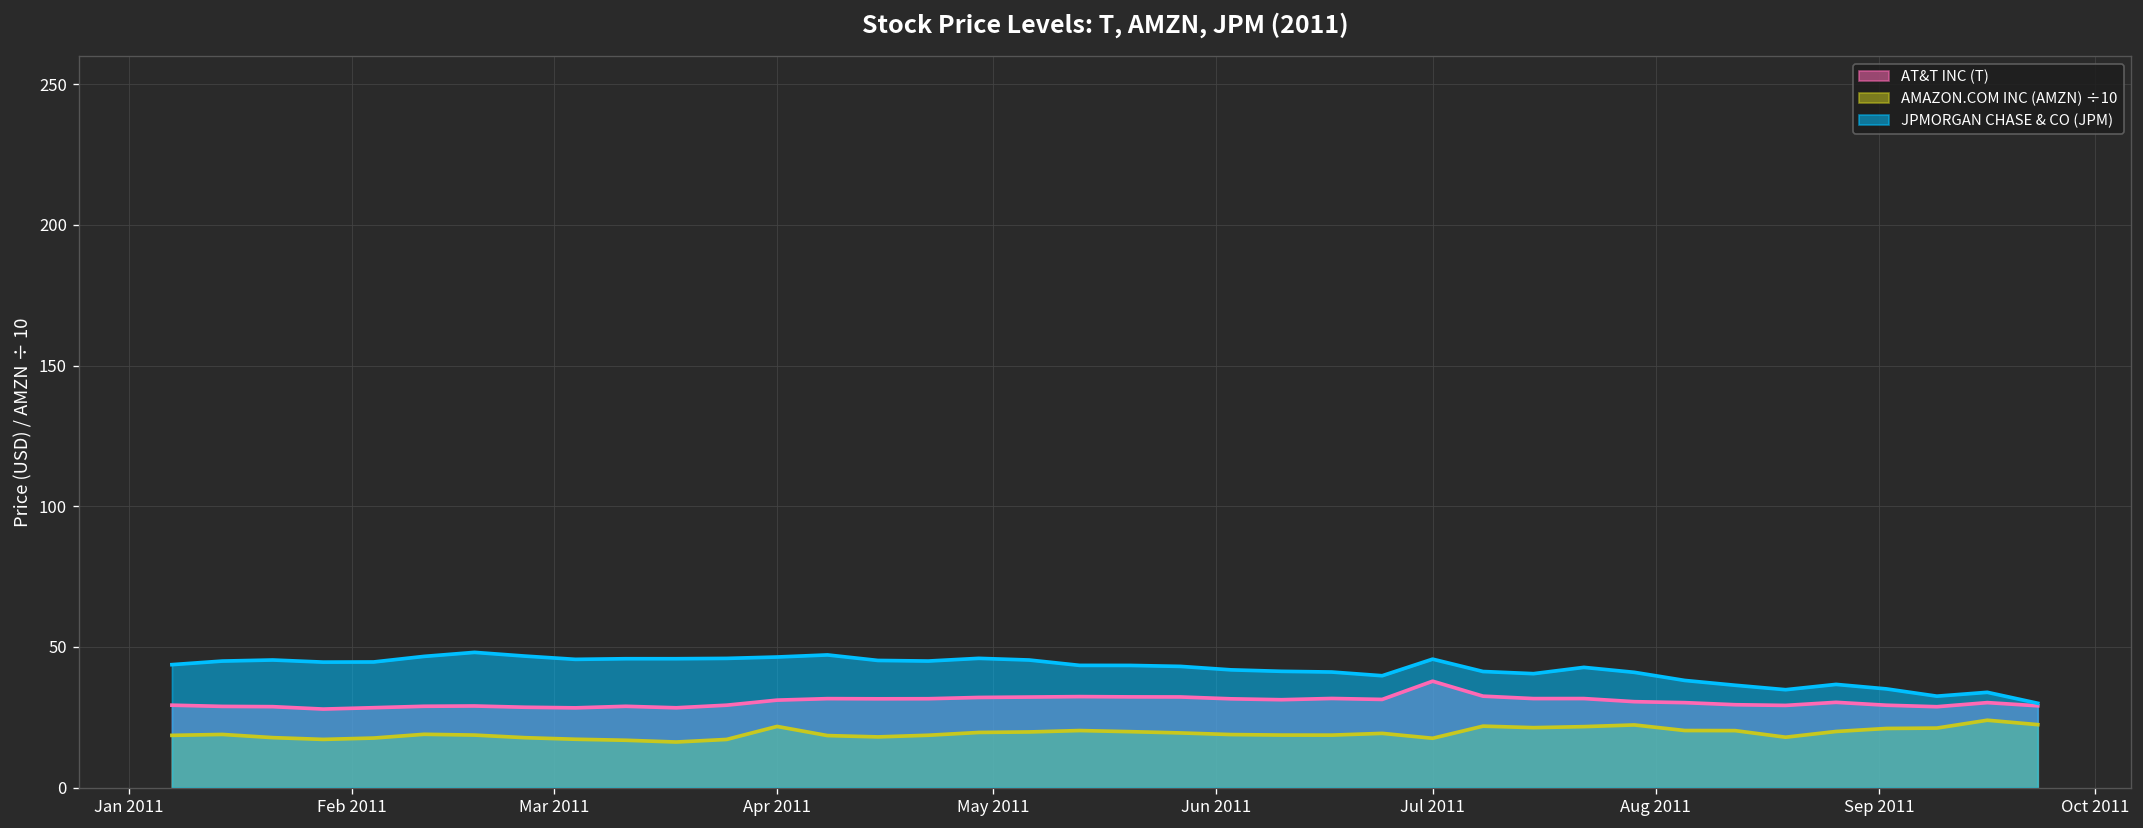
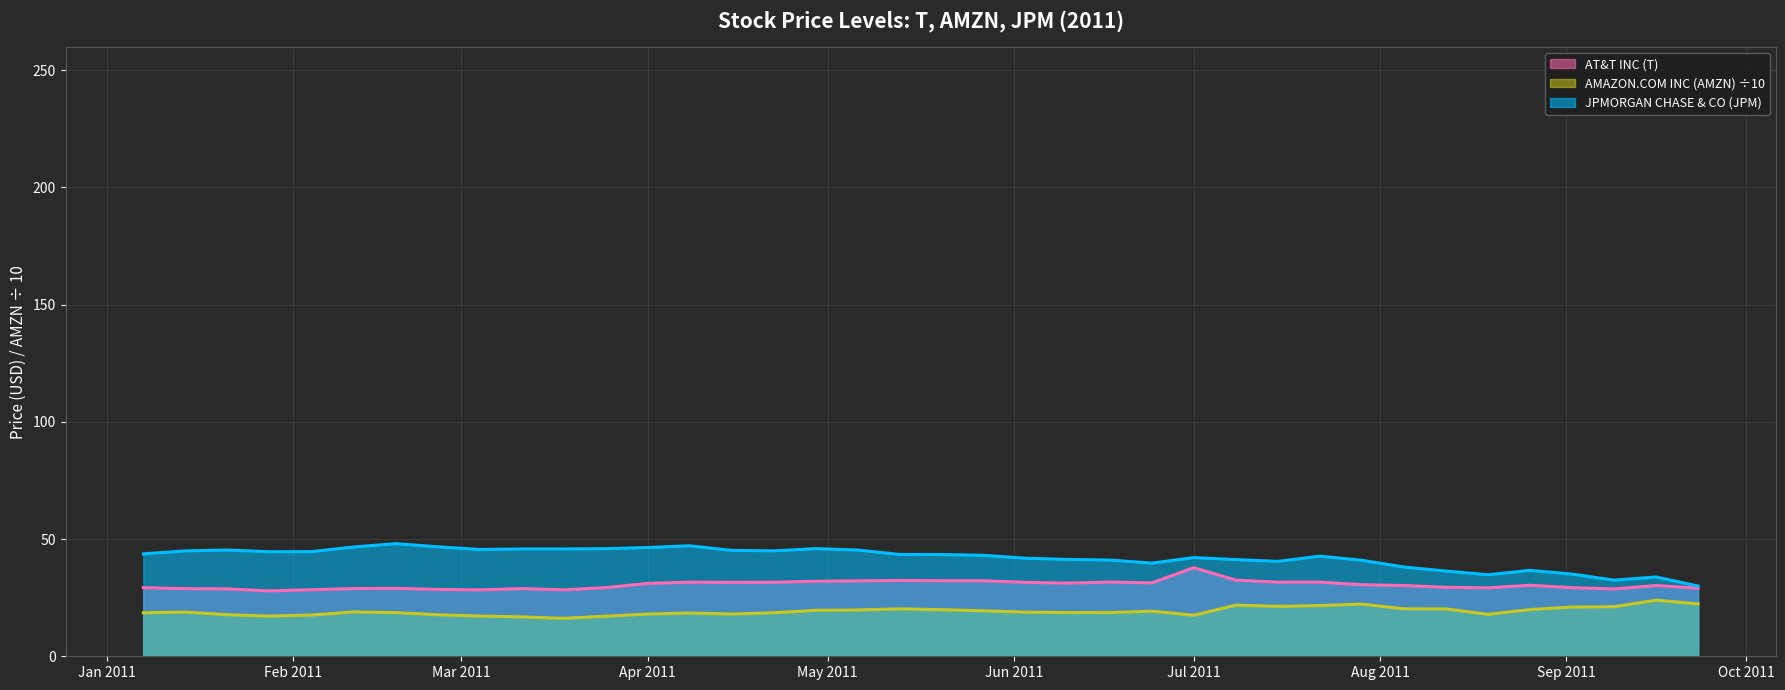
  {
    "AT&T INC (T)": {
      "Apr 2011": 31,
      "Jul 2011": 38
    },
    "AMAZON.COM INC (AMZN) ÷10": {
-     "Apr 2011": 22,
+     "Apr 2011": 18,
      "Jul 2011": 18
    },
    "JPMORGAN CHASE & CO (JPM)": {
      "Apr 2011": 46,
-     "Jul 2011": 46
+     "Jul 2011": 42
    }
  }
